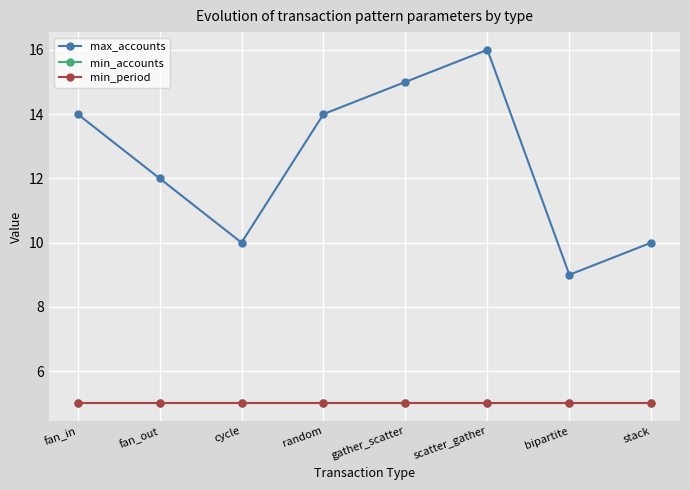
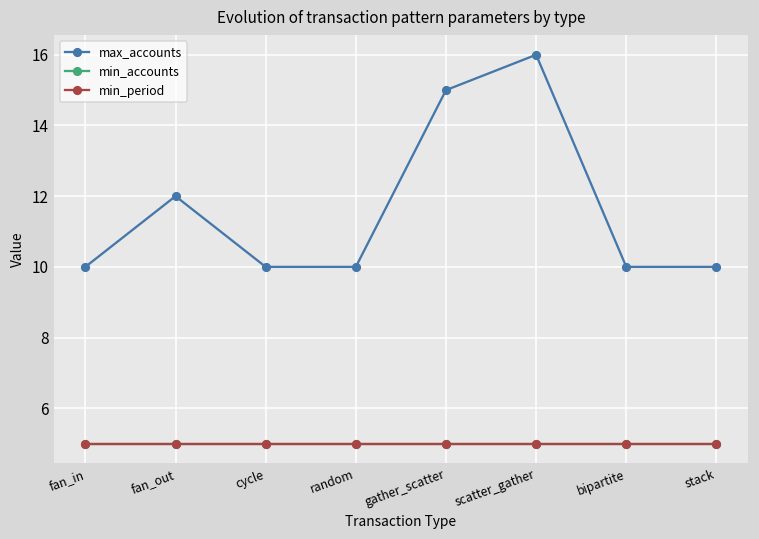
  {
    "max_accounts": {
-     "fan_in": 14,
+     "fan_in": 10,
      "fan_out": 12,
      "cycle": 10,
-     "random": 14,
+     "random": 10,
      "gather_scatter": 15,
      "scatter_gather": 16,
-     "bipartite": 9,
+     "bipartite": 10,
      "stack": 10
    },
    "min_period": {
      "fan_in": 5,
      "fan_out": 5,
      "cycle": 5,
      "random": 5,
      "gather_scatter": 5,
      "scatter_gather": 5,
      "bipartite": 5,
      "stack": 5
    }
  }
